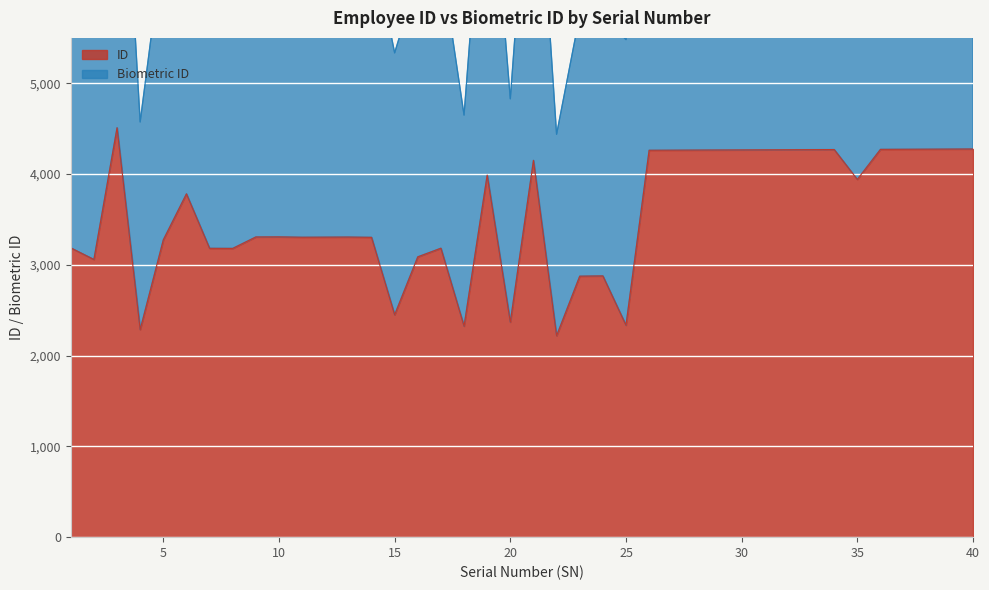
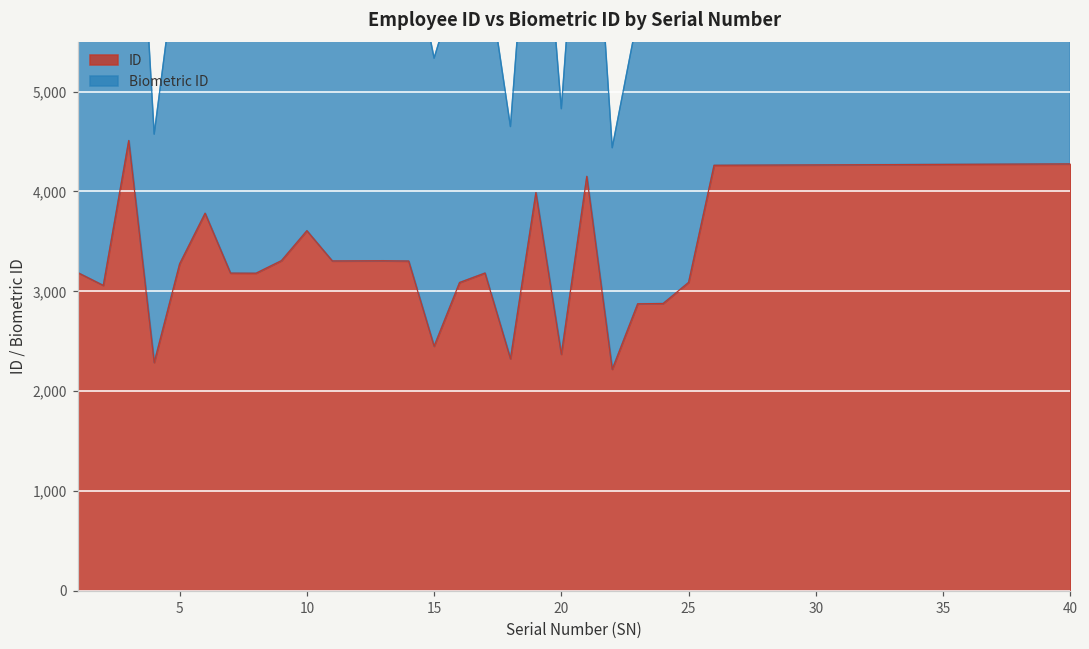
  {
    "ID": {
      "5": "3,300",
-     "10": "3,300",
+     "10": "3,600",
      "15": "2,500",
      "20": "2,400",
-     "25": "2,300",
+     "25": "3,100",
      "30": "4,300",
-     "35": "3,900",
+     "35": "4,300",
      "40": "4,300"
    },
    "Biometric ID": {
      "15": "2,900",
      "20": "2,500"
    }
  }
